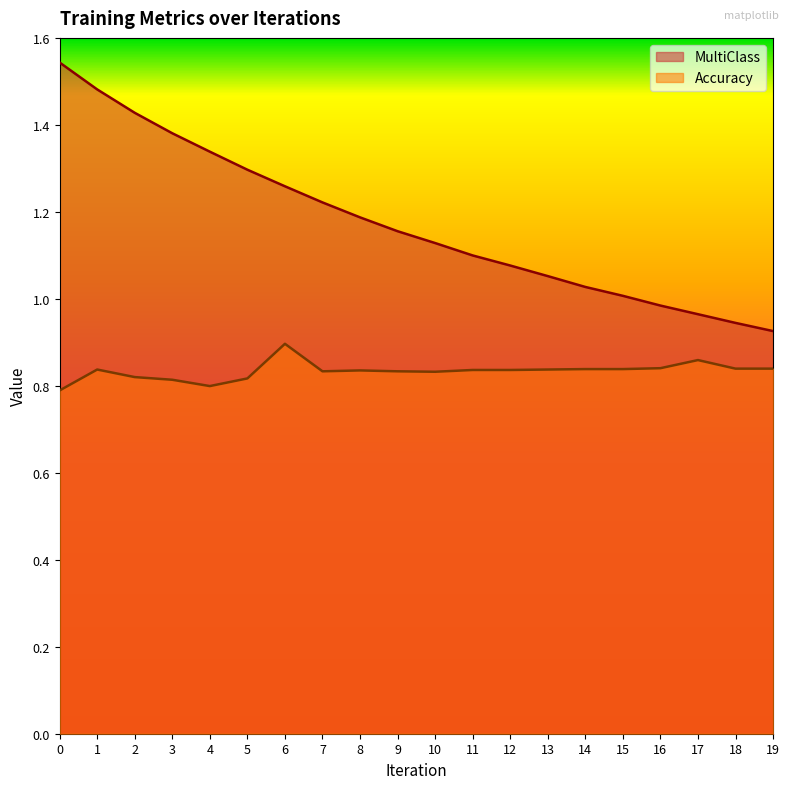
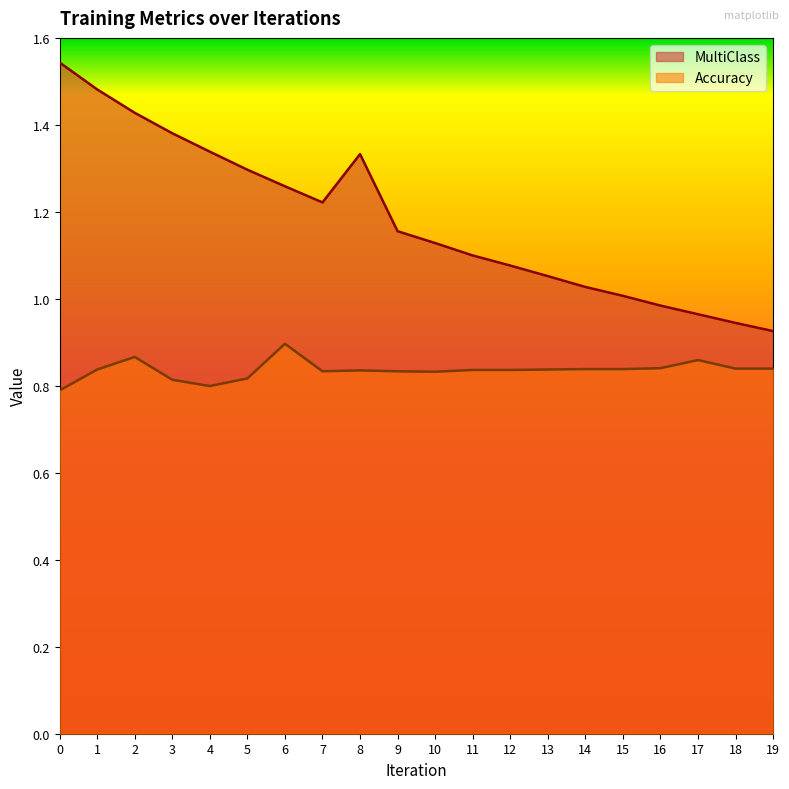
  {
    "MultiClass": {
      "0": 1.54,
      "1": 1.48,
      "2": 1.43,
      "3": 1.38,
      "4": 1.34,
      "5": 1.30,
      "6": 1.26,
      "7": 1.22,
-     "8": 1.19,
+     "8": 1.33,
      "9": 1.16,
      "10": 1.13,
      "11": 1.10,
      "12": 1.08,
      "13": 1.05,
      "14": 1.03,
      "15": 1.01,
      "16": 0.98,
      "17": 0.96,
      "18": 0.94,
      "19": 0.93
    },
    "Accuracy": {
      "0": 0.79,
      "1": 0.84,
-     "2": 0.82,
+     "2": 0.87,
      "3": 0.81,
      "4": 0.80,
      "5": 0.82,
      "6": 0.90,
      "7": 0.83,
      "8": 0.84,
      "9": 0.83,
      "10": 0.83,
      "11": 0.84,
      "12": 0.84,
      "13": 0.84,
      "14": 0.84,
      "15": 0.84,
      "16": 0.84,
      "17": 0.86,
      "18": 0.84,
      "19": 0.84
    }
  }
